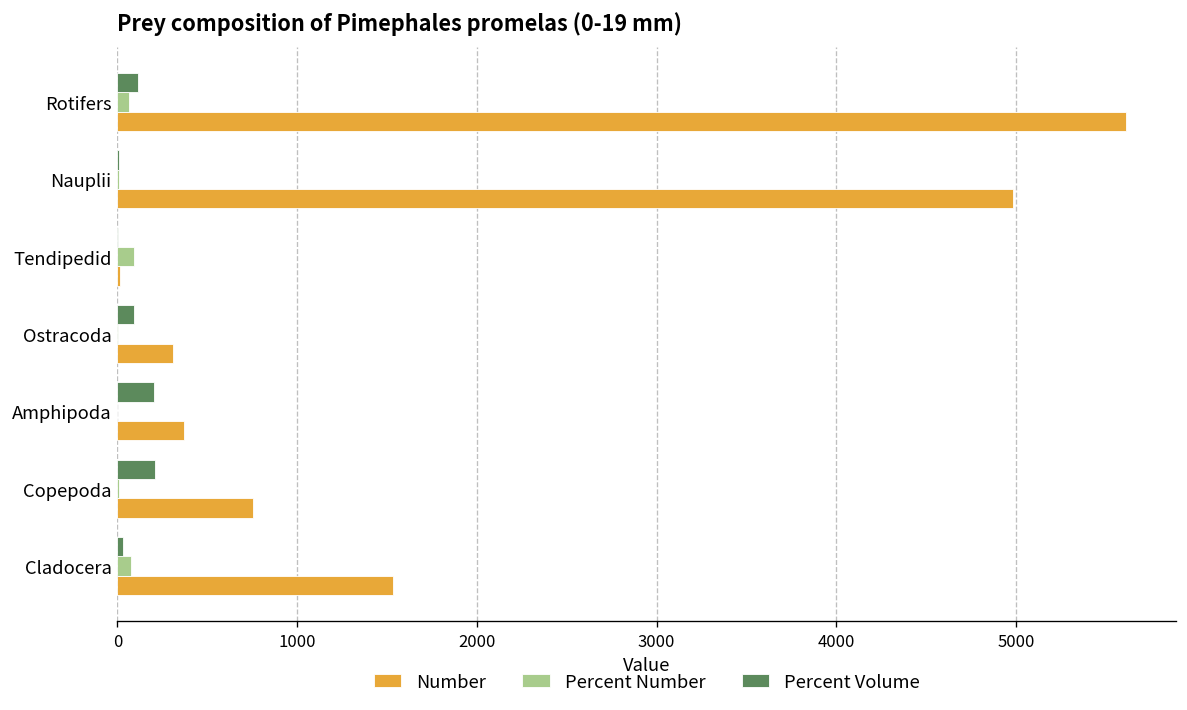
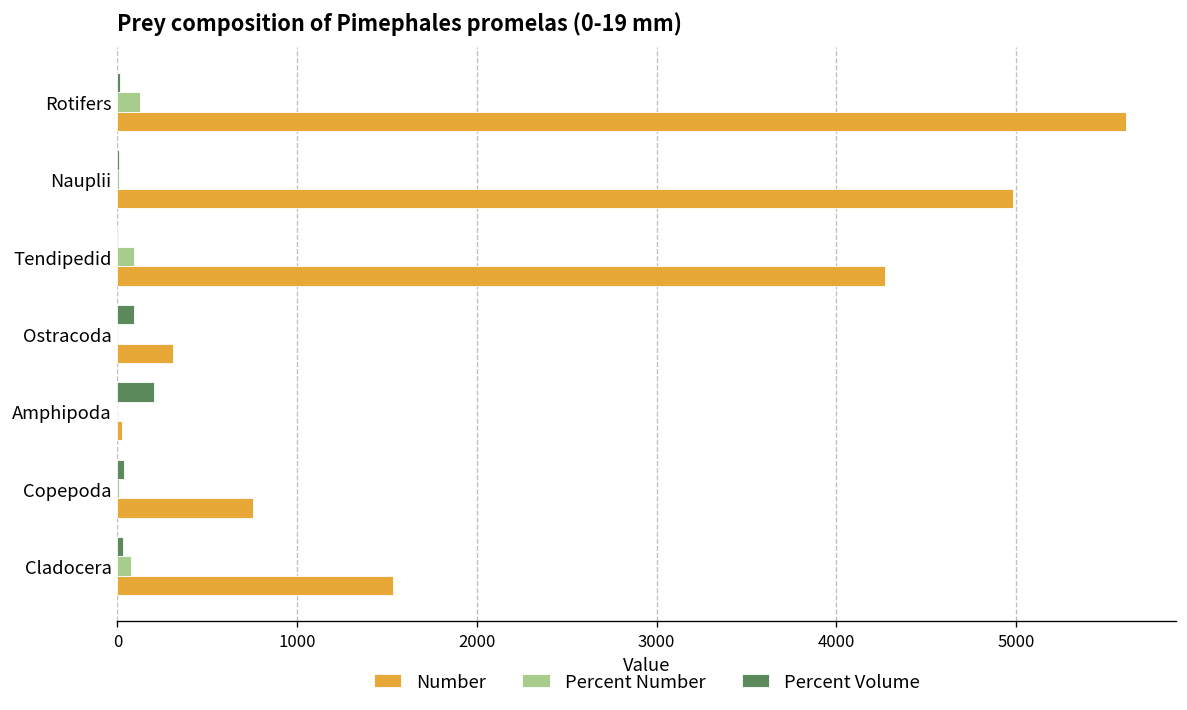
  {
    "Number": {
      "Rotifers": 5610,
      "Nauplii": 4980,
-     "Tendipedid": 10,
+     "Tendipedid": 4270,
      "Ostracoda": 310,
-     "Amphipoda": 370,
+     "Amphipoda": 30,
      "Copepoda": 750,
      "Cladocera": 1530
    },
    "Percent Number": {
-     "Rotifers": 60,
+     "Rotifers": 120,
      "Tendipedid": 90,
      "Amphipoda": 0,
      "Cladocera": 70
    },
    "Percent Volume": {
-     "Rotifers": 120,
+     "Rotifers": 10,
      "Ostracoda": 90,
      "Amphipoda": 200,
-     "Copepoda": 210,
+     "Copepoda": 40,
      "Cladocera": 30
    }
  }
